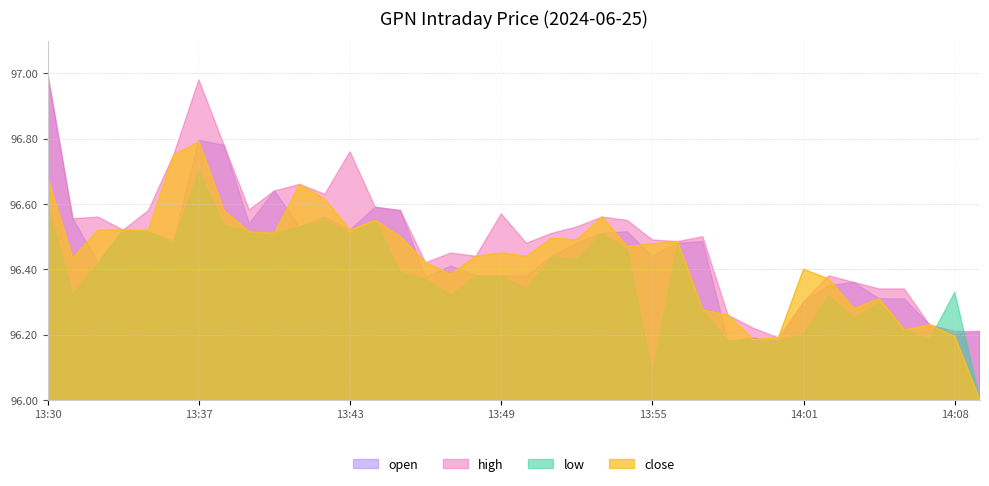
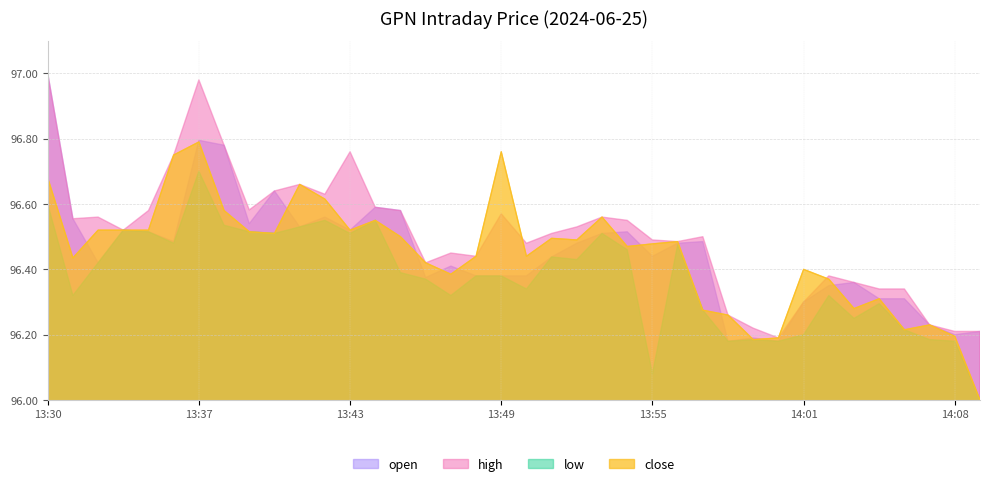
  {
    "open": {
      "13:55": 96.44
    },
    "high": {
      "13:37": 96.98,
      "13:43": 96.76,
      "13:49": 96.57,
      "13:55": 96.49,
      "14:08": 96.21
    },
    "low": {
      "13:30": 96.60,
      "13:37": 96.70,
      "13:43": 96.51,
      "13:55": 96.08,
      "14:01": 96.20,
-     "14:08": 96.33
+     "14:08": 96.18
    },
    "close": {
      "13:30": 96.68,
-     "13:49": 96.45,
+     "13:49": 96.76,
      "13:55": 96.48,
      "14:01": 96.40
    }
  }
